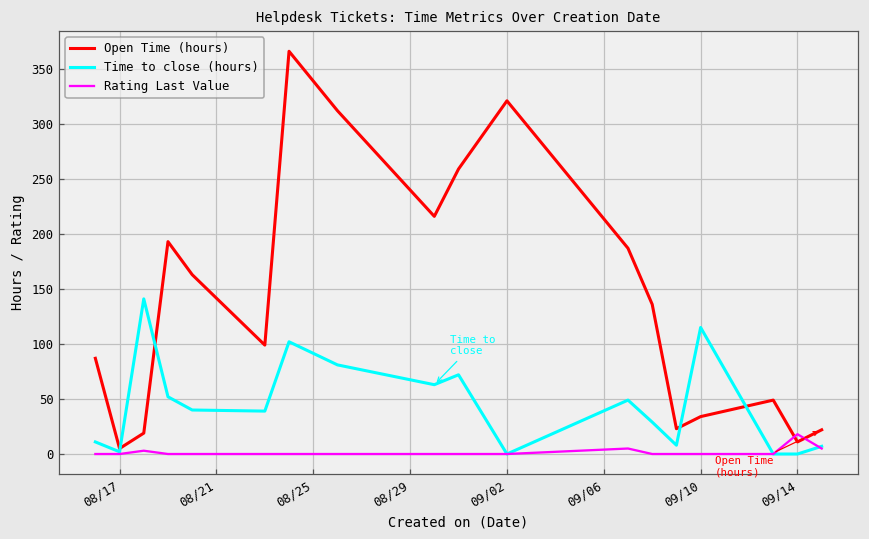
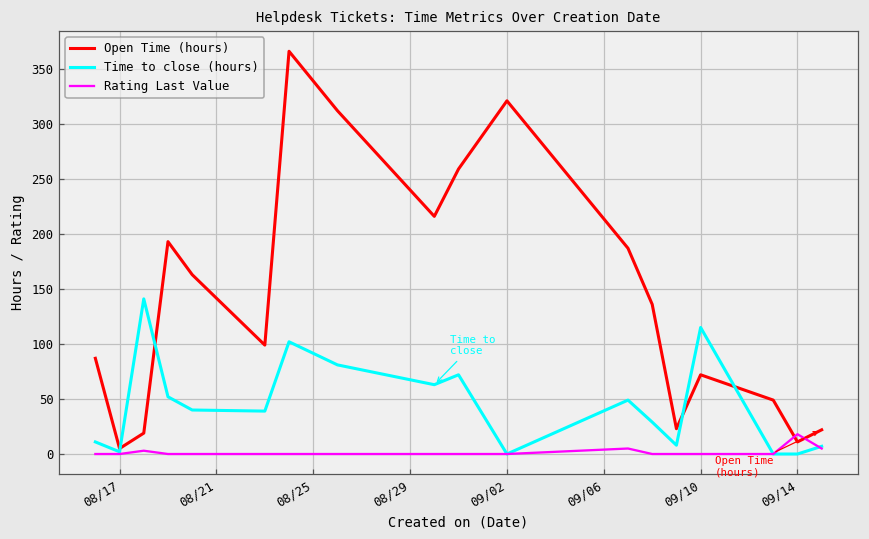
  {
    "Open Time (hours)": {
      "08/17": 5,
      "09/02": 321,
-     "09/10": 34,
+     "09/10": 72,
      "09/14": 11
    },
    "Time to close (hours)": {
      "09/10": 115,
      "09/14": 0
    },
    "Rating Last Value": {
      "09/10": 0,
      "09/14": 18
    }
  }
